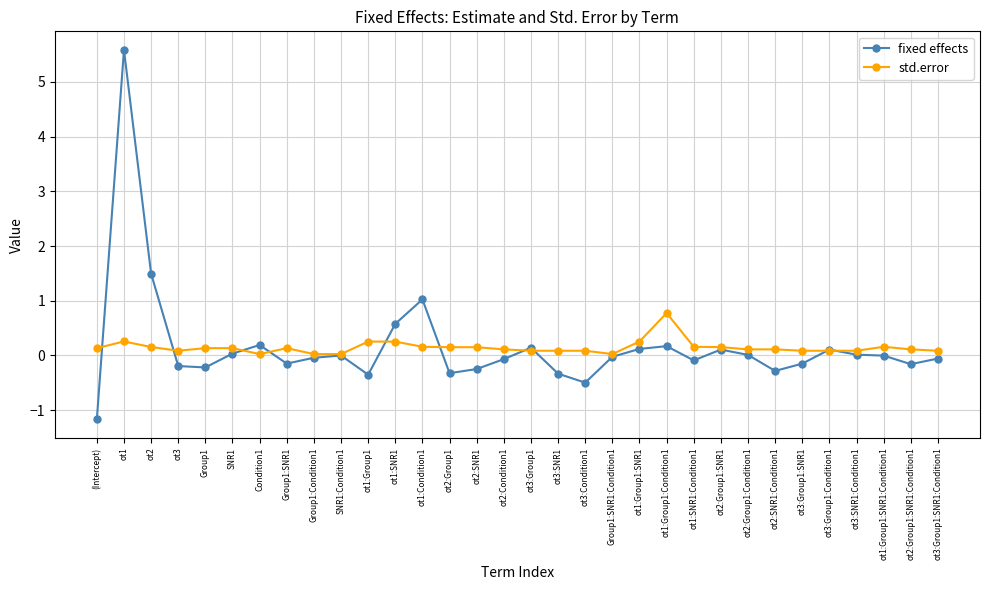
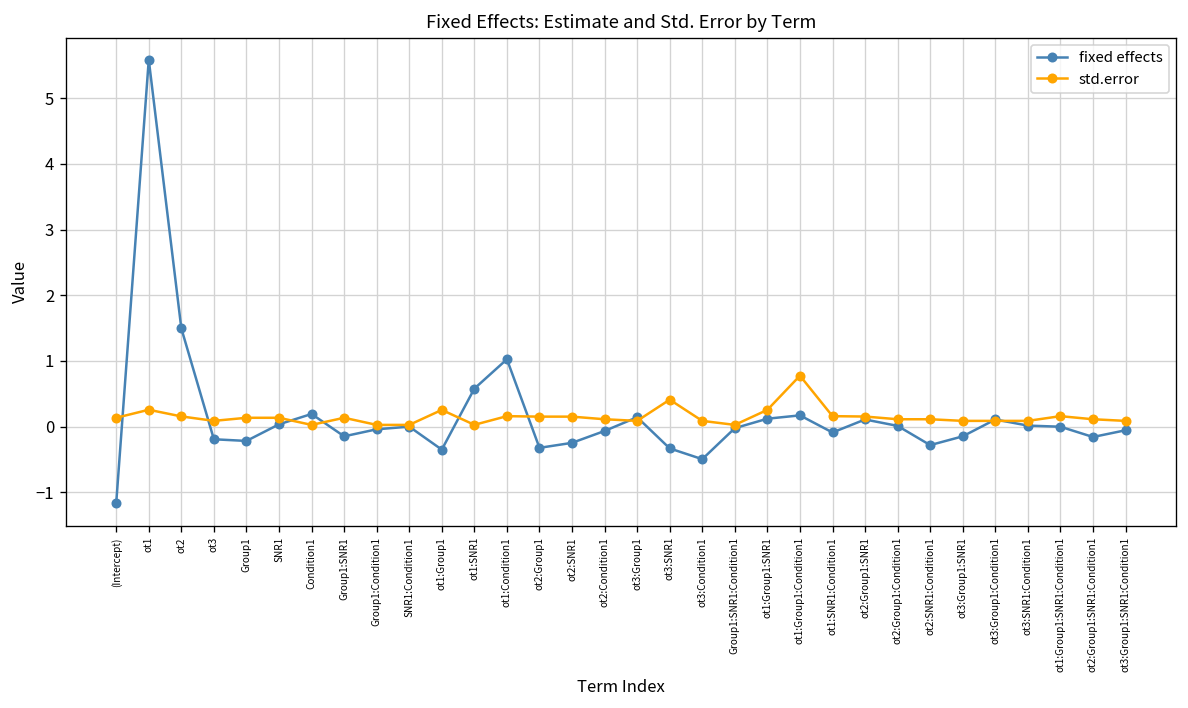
  {
    "fixed effects": {
      "(Intercept)": -1.2,
      "ot1": 5.6,
      "ot2": 1.5,
      "ot3": -0.2,
      "Group1": -0.2,
      "SNR1": 0.0,
      "Condition1": 0.2,
      "Group1:SNR1": -0.1,
      "Group1:Condition1": 0.0,
      "ot1:Group1": -0.4,
      "ot1:SNR1": 0.6,
      "ot1:Condition1": 1.0,
      "ot2:Group1": -0.3,
      "ot2:SNR1": -0.2,
      "ot2:Condition1": -0.1,
      "ot3:Group1": 0.1,
      "ot3:SNR1": -0.3,
      "ot3:Condition1": -0.5,
      "Group1:SNR1:Condition1": 0.0,
      "ot1:Group1:SNR1": 0.1,
      "ot1:Group1:Condition1": 0.2,
      "ot1:SNR1:Condition1": -0.1,
      "ot2:Group1:Condition1": 0.0,
      "ot2:SNR1:Condition1": -0.3,
      "ot3:Group1:SNR1": -0.1,
      "ot3:SNR1:Condition1": 0.0,
      "ot1:Group1:SNR1:Condition1": 0.0,
      "ot2:Group1:SNR1:Condition1": -0.2,
      "ot3:Group1:SNR1:Condition1": -0.1
    },
    "std.error": {
      "(Intercept)": 0.1,
      "ot1": 0.3,
      "ot2": 0.2,
      "ot3": 0.1,
      "Group1": 0.1,
      "SNR1": 0.1,
      "Condition1": 0.0,
      "Group1:SNR1": 0.1,
      "Group1:Condition1": 0.0,
      "ot1:Group1": 0.3,
-     "ot1:SNR1": 0.3,
+     "ot1:SNR1": 0.0,
      "ot1:Condition1": 0.2,
      "ot2:Group1": 0.2,
      "ot2:SNR1": 0.2,
      "ot2:Condition1": 0.1,
      "ot3:Group1": 0.1,
-     "ot3:SNR1": 0.1,
+     "ot3:SNR1": 0.4,
      "ot3:Condition1": 0.1,
      "Group1:SNR1:Condition1": 0.0,
      "ot1:Group1:SNR1": 0.3,
      "ot1:Group1:Condition1": 0.8,
      "ot1:SNR1:Condition1": 0.2,
      "ot2:Group1:Condition1": 0.1,
      "ot2:SNR1:Condition1": 0.1,
      "ot3:Group1:SNR1": 0.1,
      "ot3:SNR1:Condition1": 0.1,
      "ot1:Group1:SNR1:Condition1": 0.2,
      "ot2:Group1:SNR1:Condition1": 0.1,
      "ot3:Group1:SNR1:Condition1": 0.1
    }
  }
